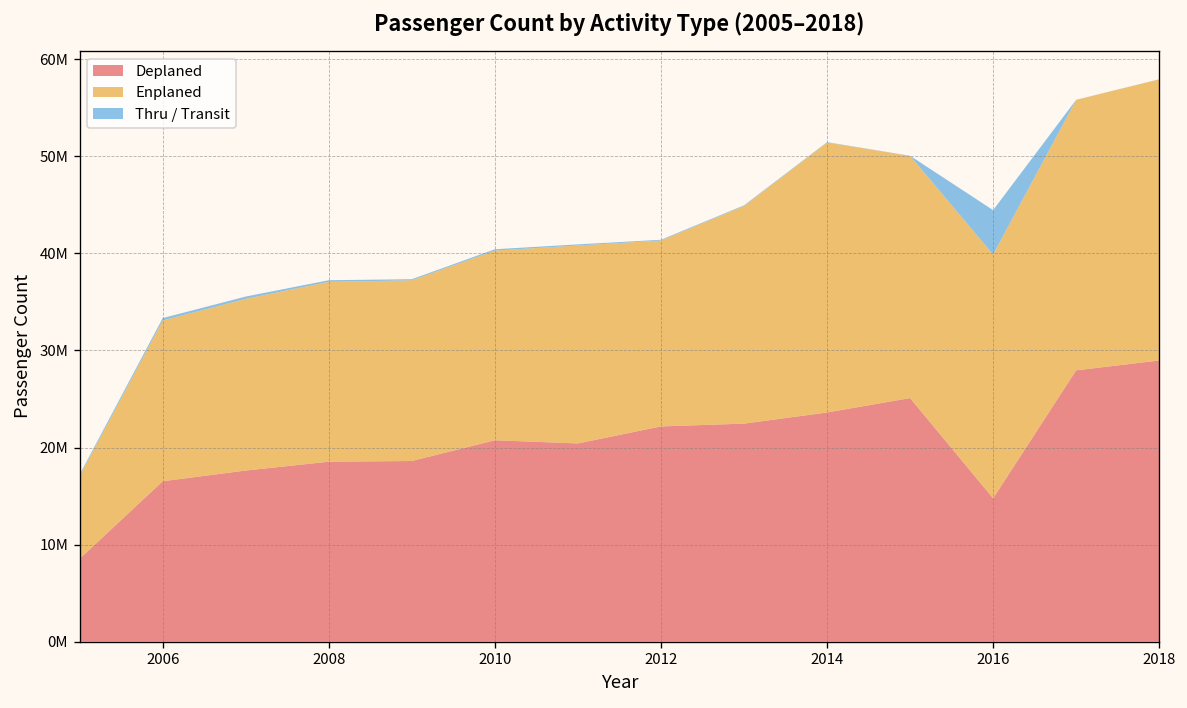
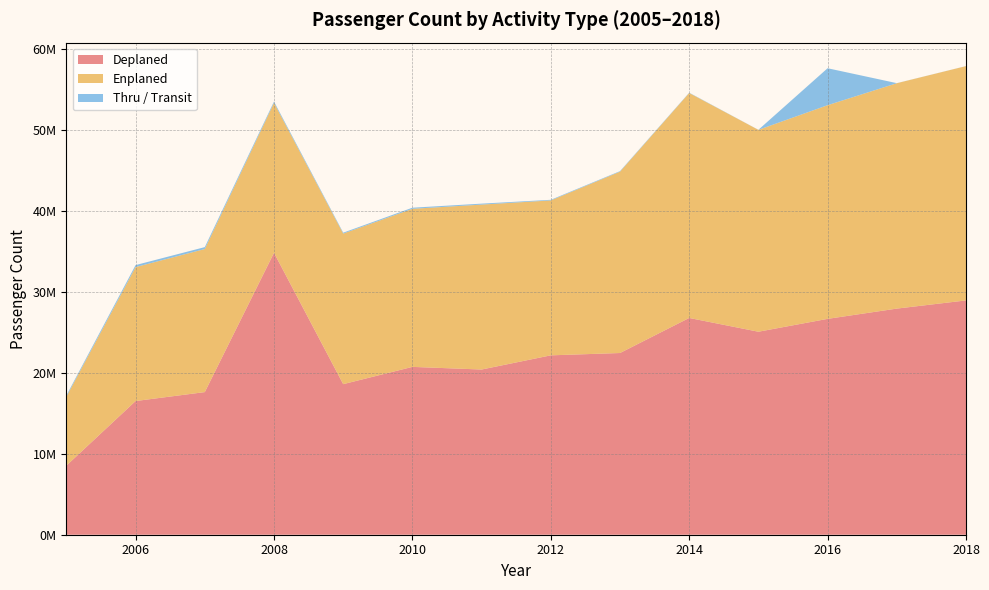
  {
    "Deplaned": {
      "2006": 17000000,
-     "2008": 19000000,
+     "2008": 35000000,
      "2010": 21000000,
      "2012": 22000000,
-     "2014": 24000000,
-     "2016": 15000000,
+     "2014": 27000000,
+     "2016": 27000000,
      "2018": 29000000
    },
    "Enplaned": {
-     "2016": 25000000
+     "2016": 26000000
    },
    "Thru / Transit": {
      "2016": 5000000
    }
  }
